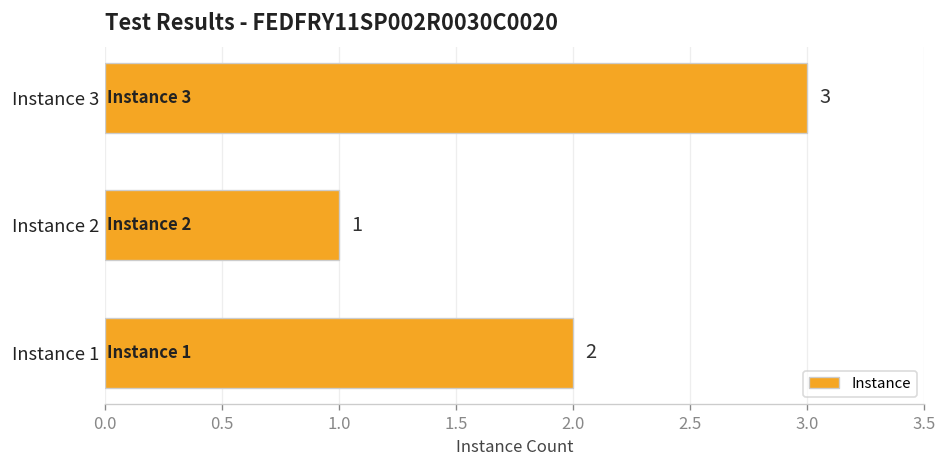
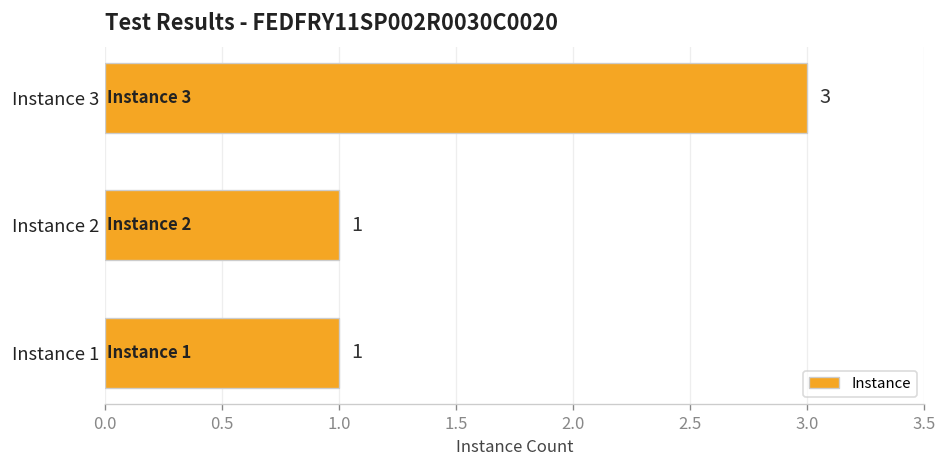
  {
    "Instance 3": 3,
    "Instance 2": 1,
-   "Instance 1": 2
+   "Instance 1": 1
  }
